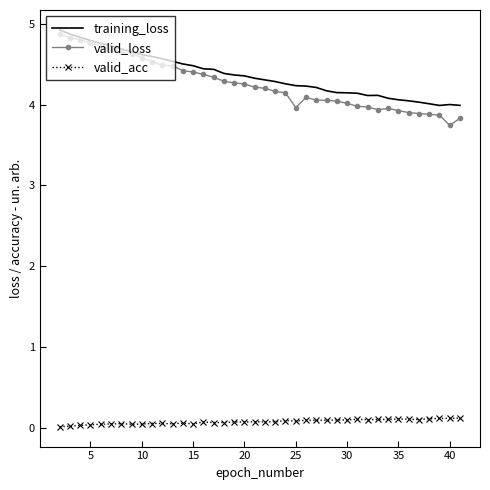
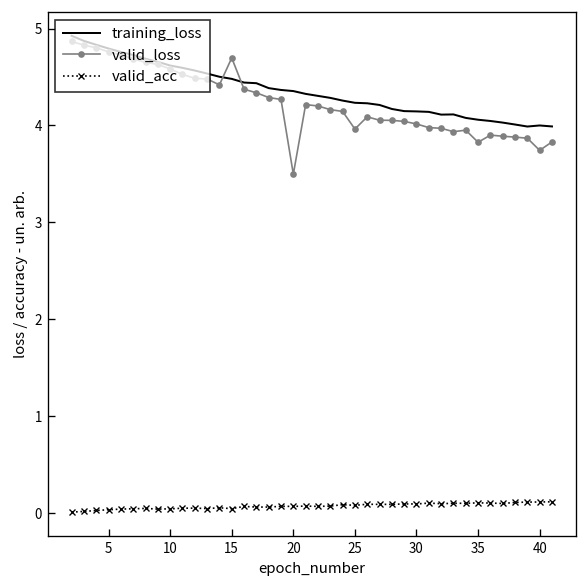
  {
    "valid_loss": {
-     "15": 4.4,
-     "20": 4.3,
+     "15": 4.7,
+     "20": 3.5,
      "25": 4.0,
      "30": 4.0,
-     "35": 3.9,
+     "35": 3.8,
      "40": 3.7
    }
  }
